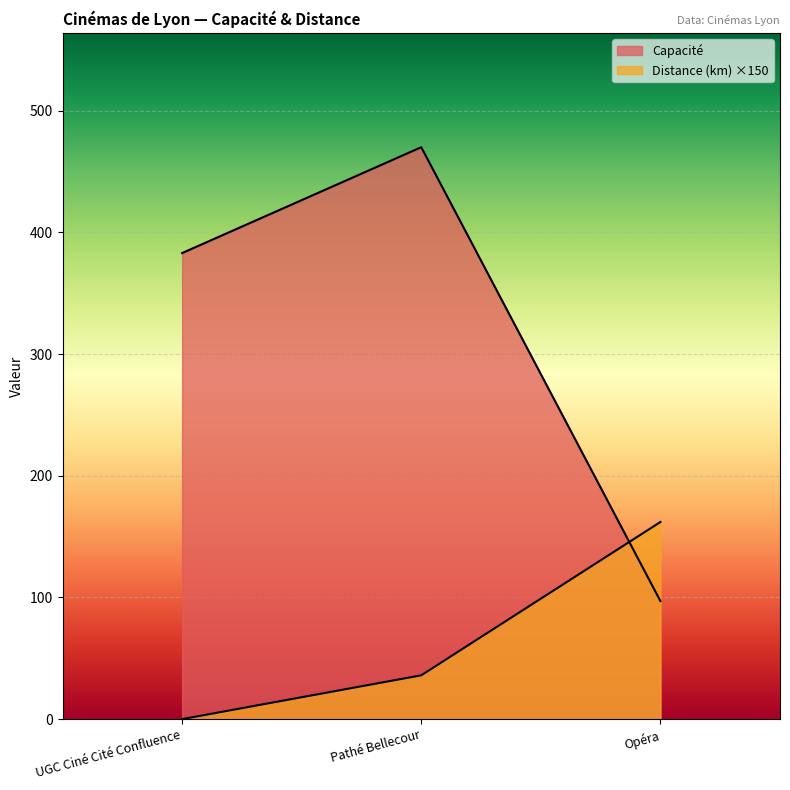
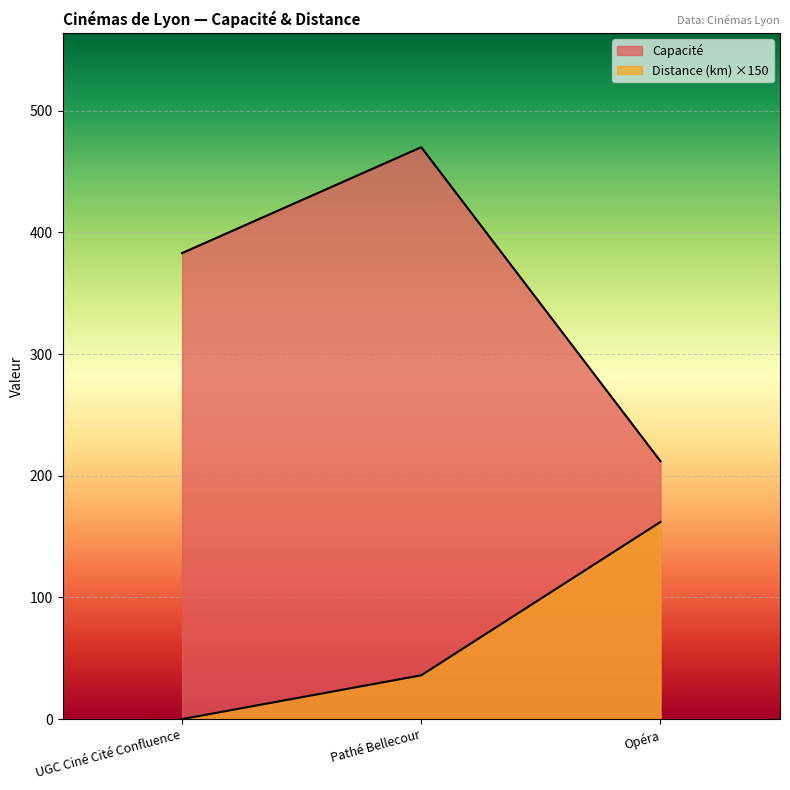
  {
    "Capacité": {
      "UGC Ciné Cité Confluence": 383,
      "Pathé Bellecour": 470,
-     "Opéra": 97
+     "Opéra": 212
    },
    "Distance (km) ×150": {
      "UGC Ciné Cité Confluence": 0,
      "Pathé Bellecour": 36,
      "Opéra": 162
    }
  }
